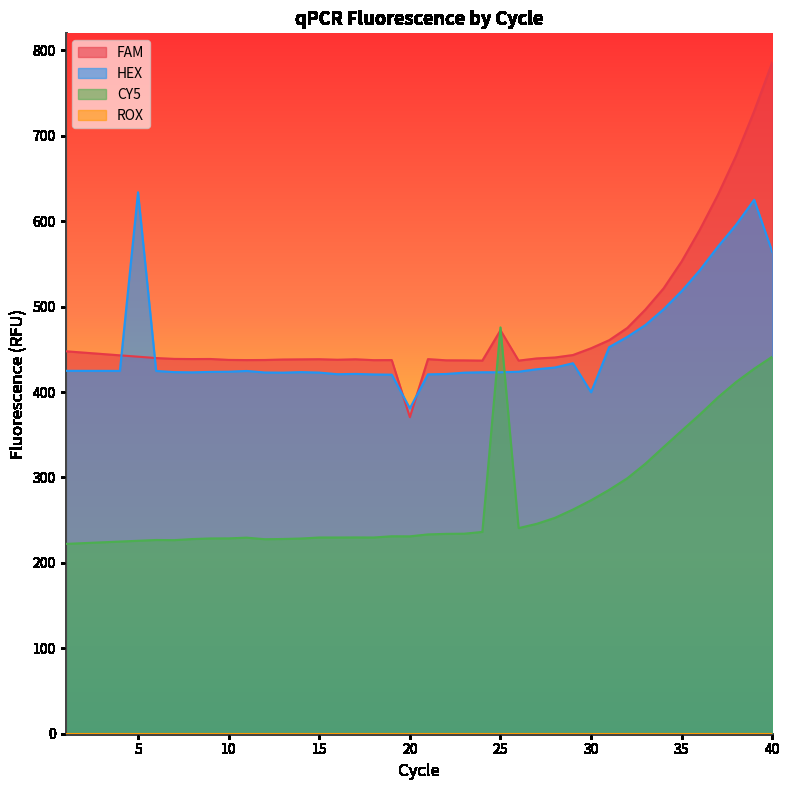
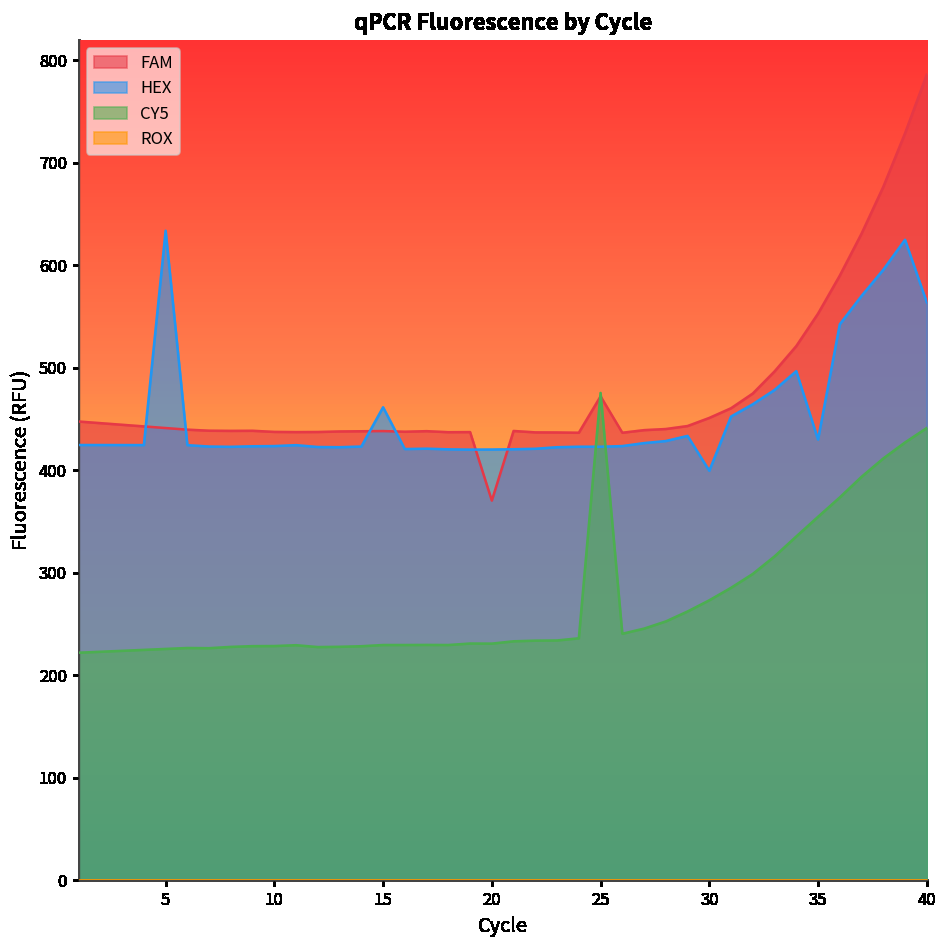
  {
    "FAM": {
      "5": 440,
      "10": 440,
      "15": 440,
      "20": 370,
      "25": 470,
      "30": 450,
      "35": 550,
      "40": 790
    },
    "HEX": {
      "5": 630,
      "10": 420,
-     "15": 420,
-     "20": 380,
+     "15": 460,
+     "20": 420,
      "25": 420,
      "30": 400,
-     "35": 520,
+     "35": 430,
      "40": 560
    },
    "CY5": {
      "5": 230,
      "10": 230,
      "15": 230,
      "20": 230,
      "25": 480,
      "30": 270,
      "35": 350,
      "40": 440
    },
    "ROX": {
      "5": 0,
      "10": 0,
      "15": 0,
      "20": 0,
      "25": 0,
      "30": 0,
      "35": 0,
      "40": 0
    }
  }
